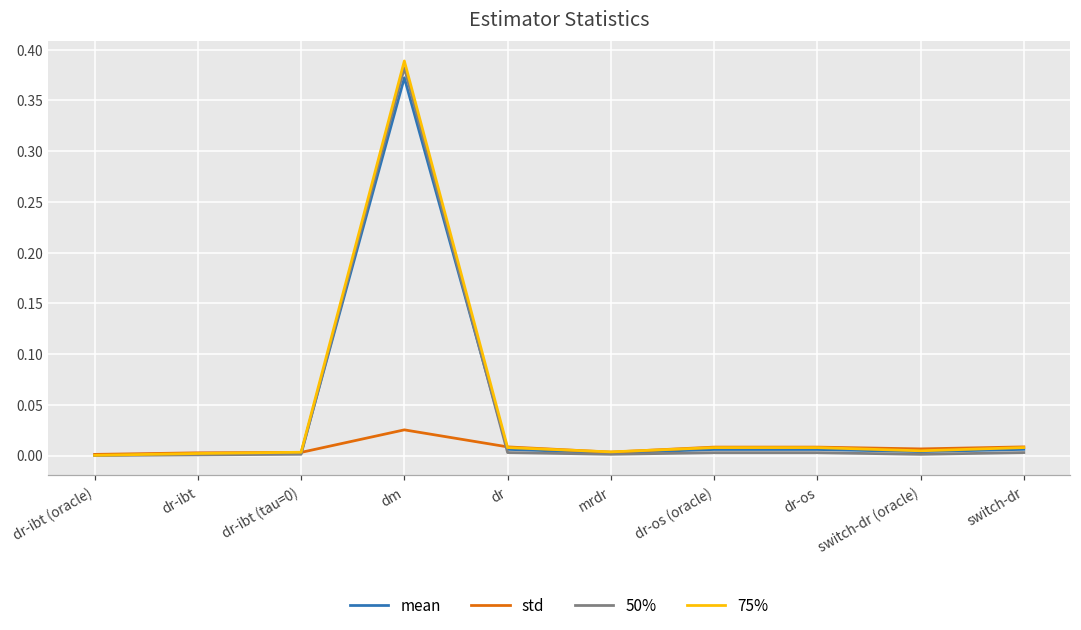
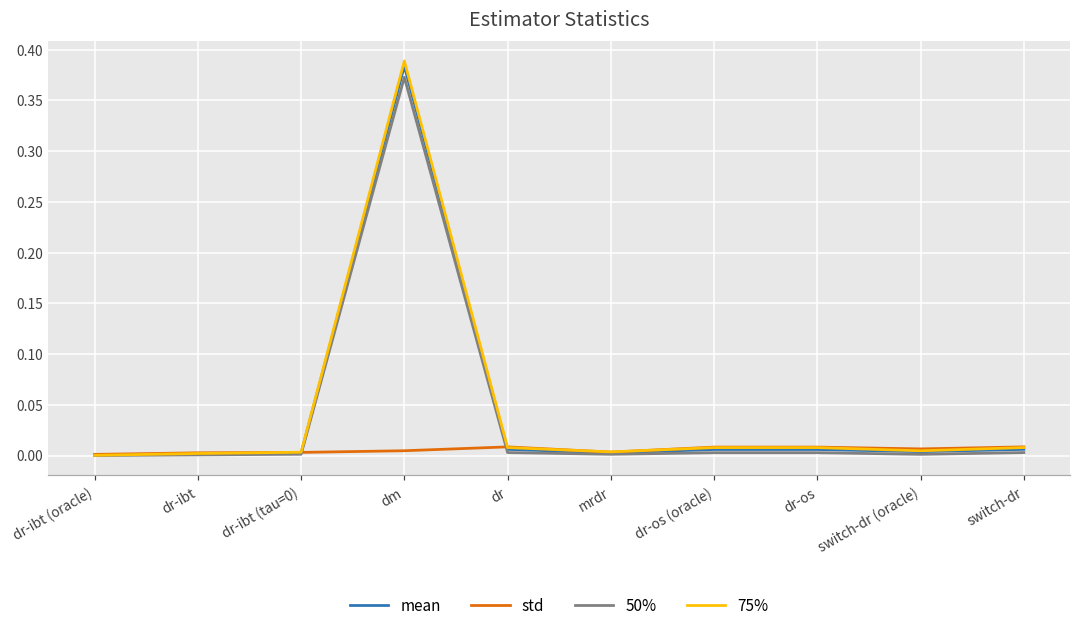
  {
    "mean": {
-     "dm": 0.37
+     "dm": 0.38
    },
    "std": {
-     "dm": 0.03
+     "dm": 0.00
    },
    "50%": {
-     "dm": 0.38,
+     "dm": 0.37,
      "dr": 0.00,
      "dr-os (oracle)": 0.00,
      "dr-os": 0.00,
      "switch-dr": 0.00
    },
    "75%": {
      "dm": 0.39
    }
  }
